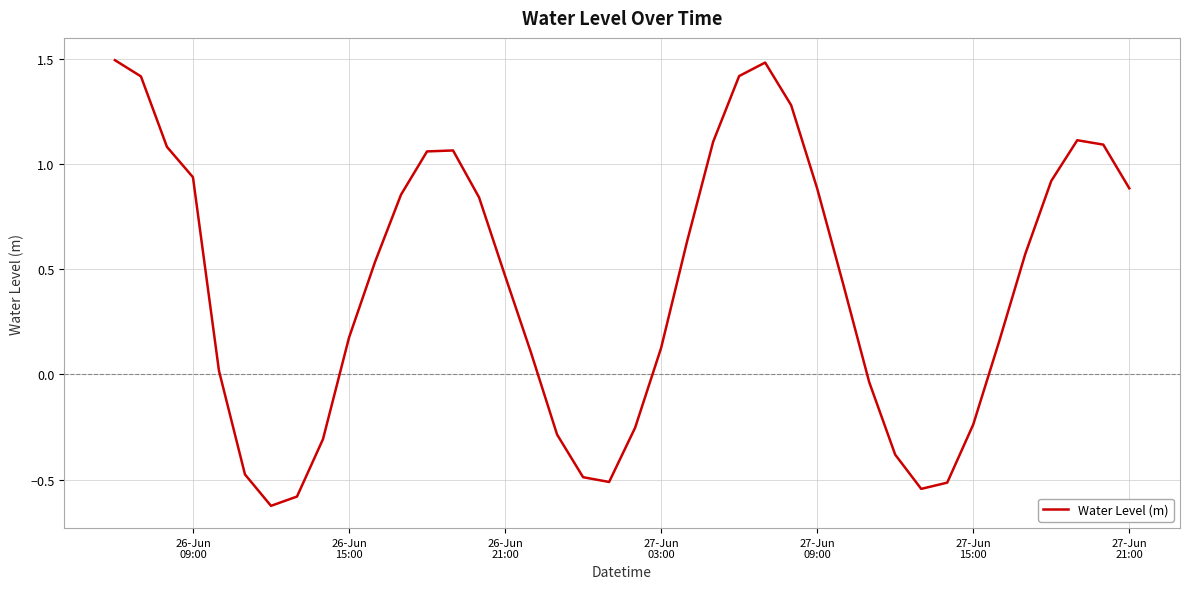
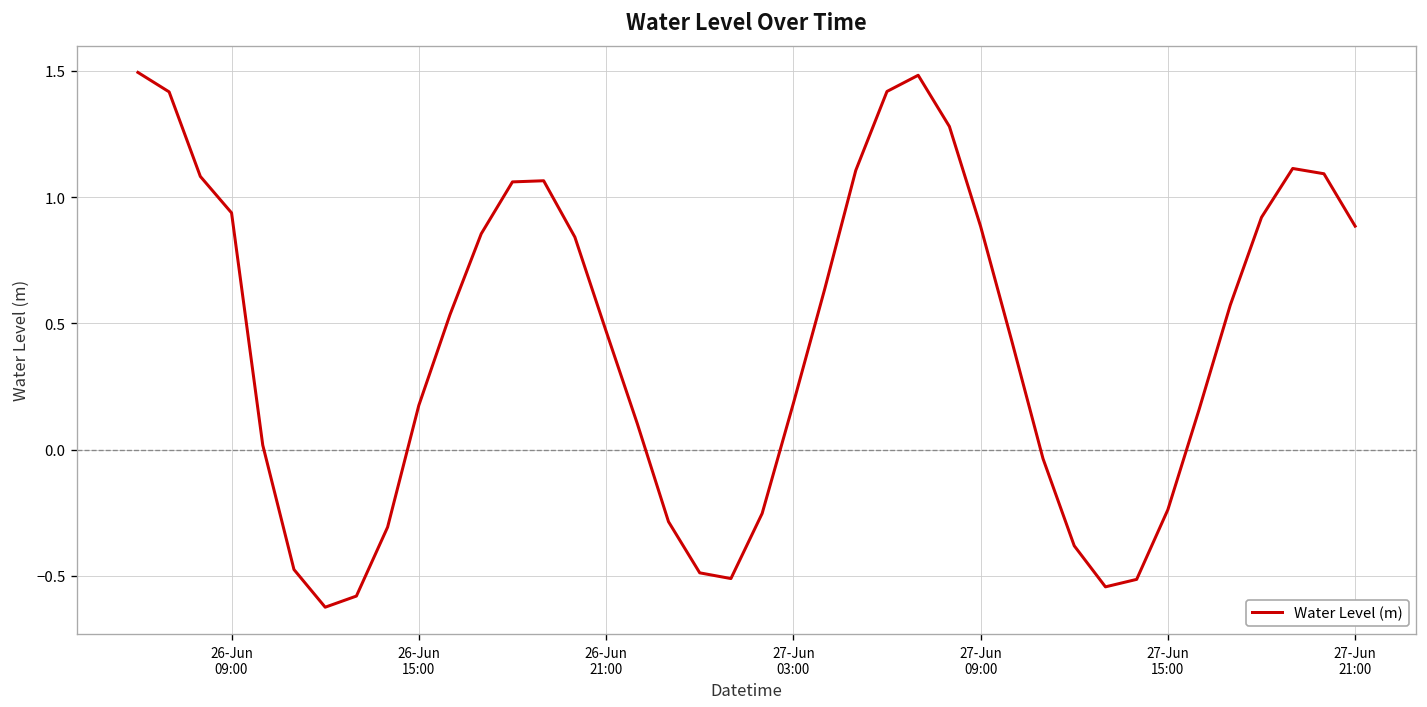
  {
    "26-Jun 09:00": 0.94,
    "26-Jun 15:00": 0.18,
    "26-Jun 21:00": 0.47,
-   "27-Jun 03:00": 0.13,
+   "27-Jun 03:00": 0.18,
    "27-Jun 09:00": 0.88,
    "27-Jun 15:00": -0.24,
    "27-Jun 21:00": 0.88
  }
